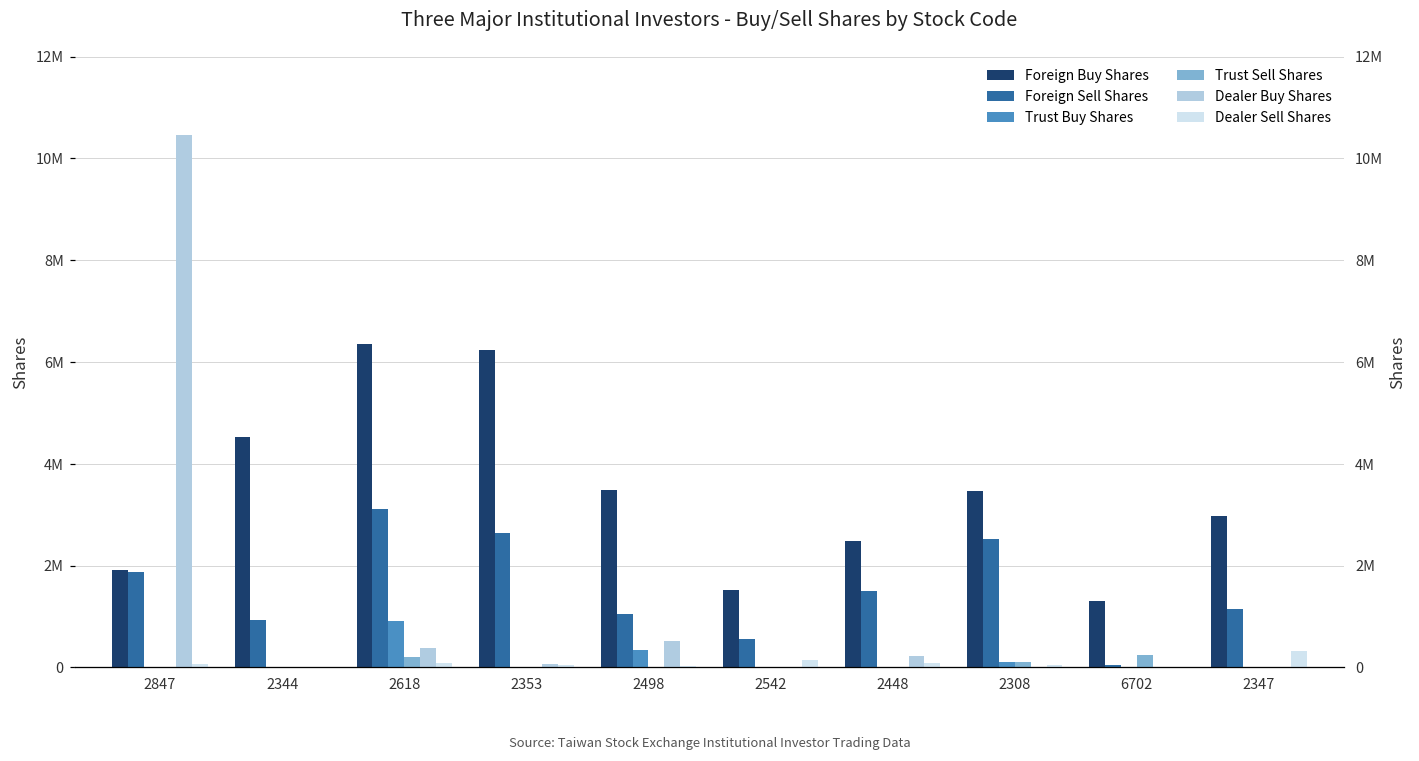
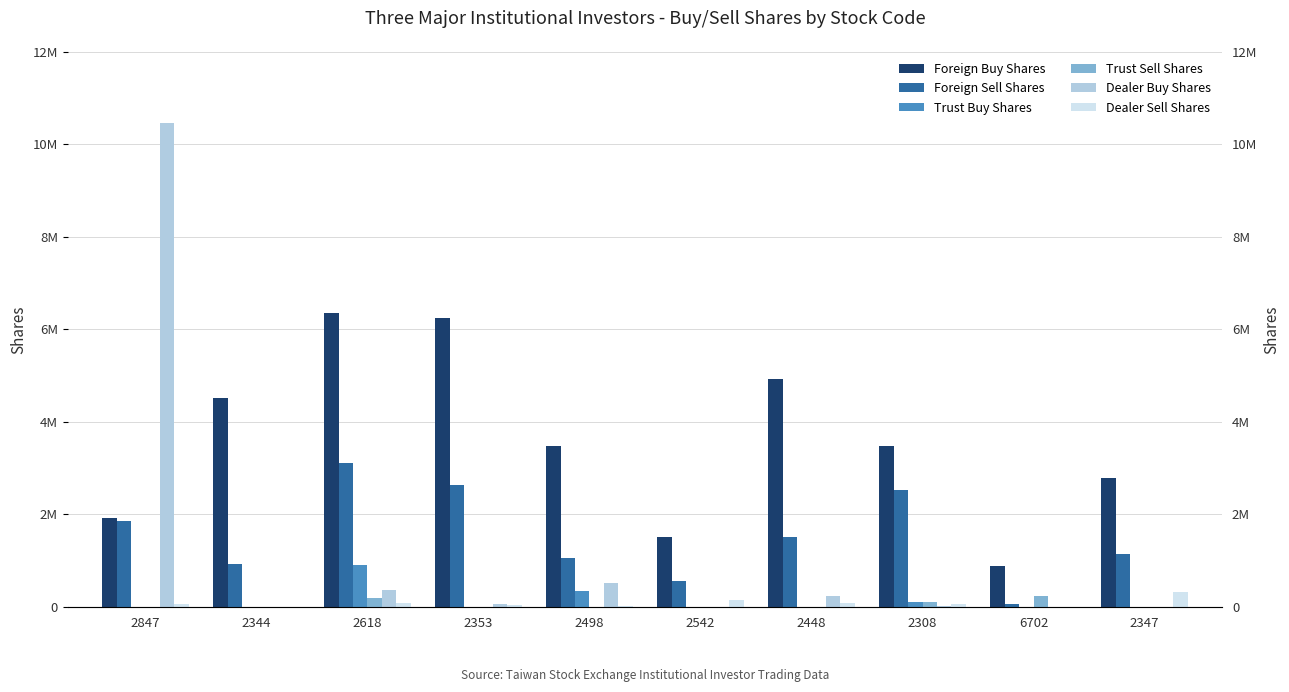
  {
    "Foreign Buy Shares": {
      "2847": 1900000,
      "2344": 4500000,
      "2618": 6300000,
      "2353": 6200000,
      "2498": 3500000,
      "2542": 1500000,
-     "2448": 2500000,
+     "2448": 4900000,
      "2308": 3500000,
-     "6702": 1300000,
-     "2347": 3000000
+     "6702": 900000,
+     "2347": 2800000
    }
  }
